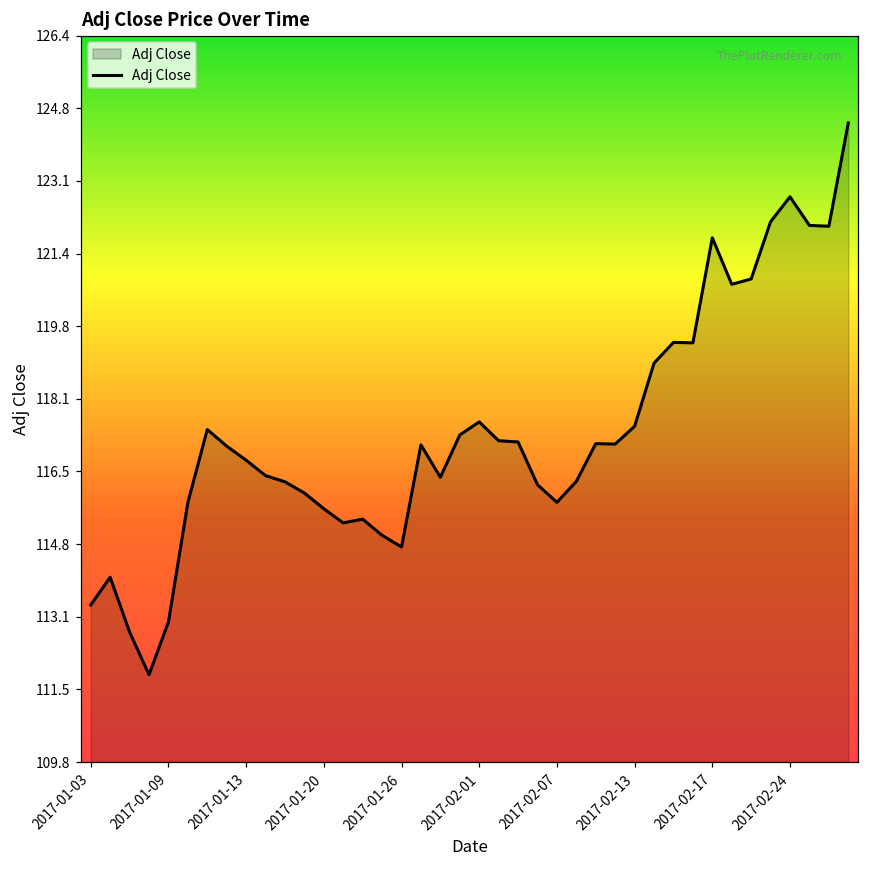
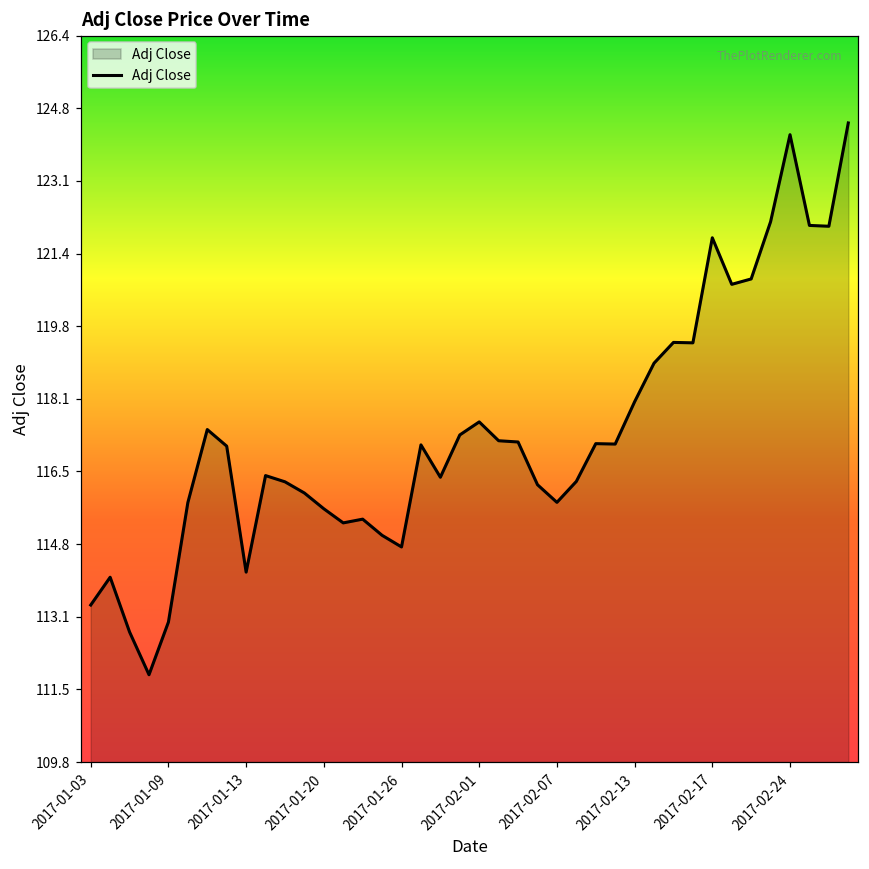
  {
    "2017-01-03": 113.4,
    "2017-01-09": 113.0,
-   "2017-01-13": 116.7,
+   "2017-01-13": 114.2,
    "2017-01-20": 115.6,
    "2017-01-26": 114.7,
    "2017-02-01": 117.6,
    "2017-02-07": 115.7,
-   "2017-02-13": 117.5,
+   "2017-02-13": 118.1,
    "2017-02-17": 121.8,
-   "2017-02-24": 122.7
+   "2017-02-24": 124.2
  }
